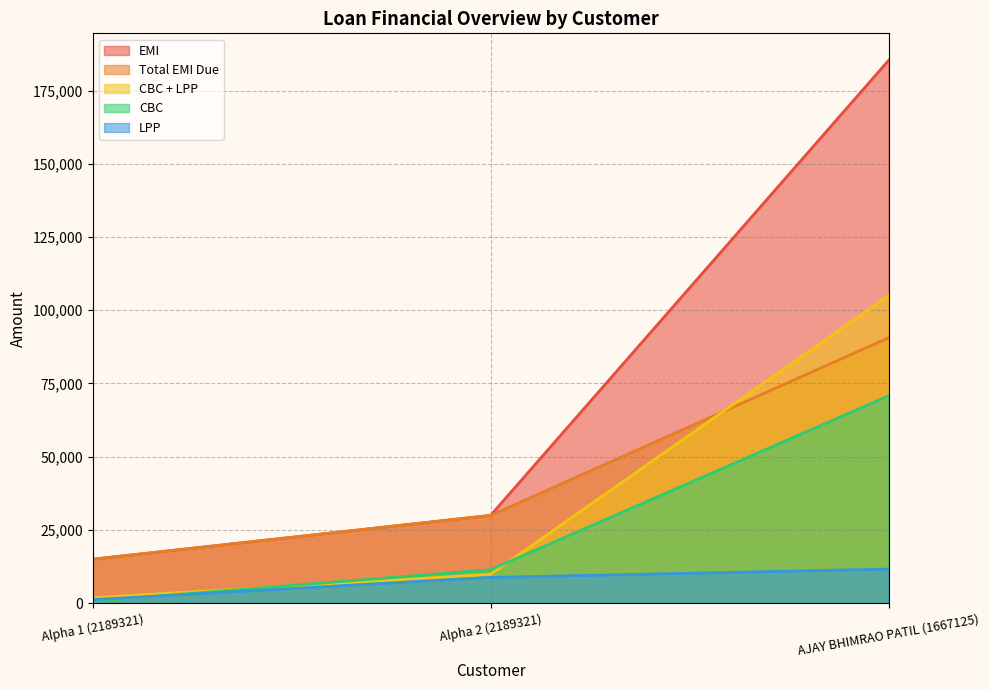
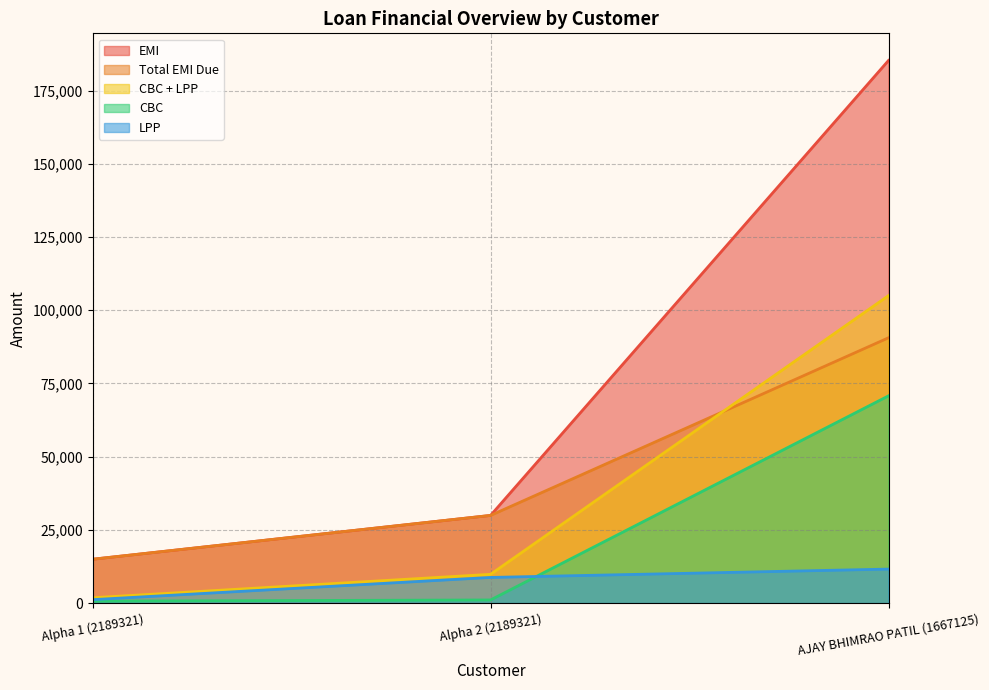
  {
    "CBC + LPP": {
      "Alpha 2 (2189321)": "10,000",
      "AJAY BHIMRAO PATIL (1667125)": "105,000"
    },
    "CBC": {
-     "Alpha 2 (2189321)": "11,000",
+     "Alpha 2 (2189321)": "1,000",
      "AJAY BHIMRAO PATIL (1667125)": "71,000"
    },
    "LPP": {
      "Alpha 2 (2189321)": "9,000",
      "AJAY BHIMRAO PATIL (1667125)": "12,000"
    }
  }
